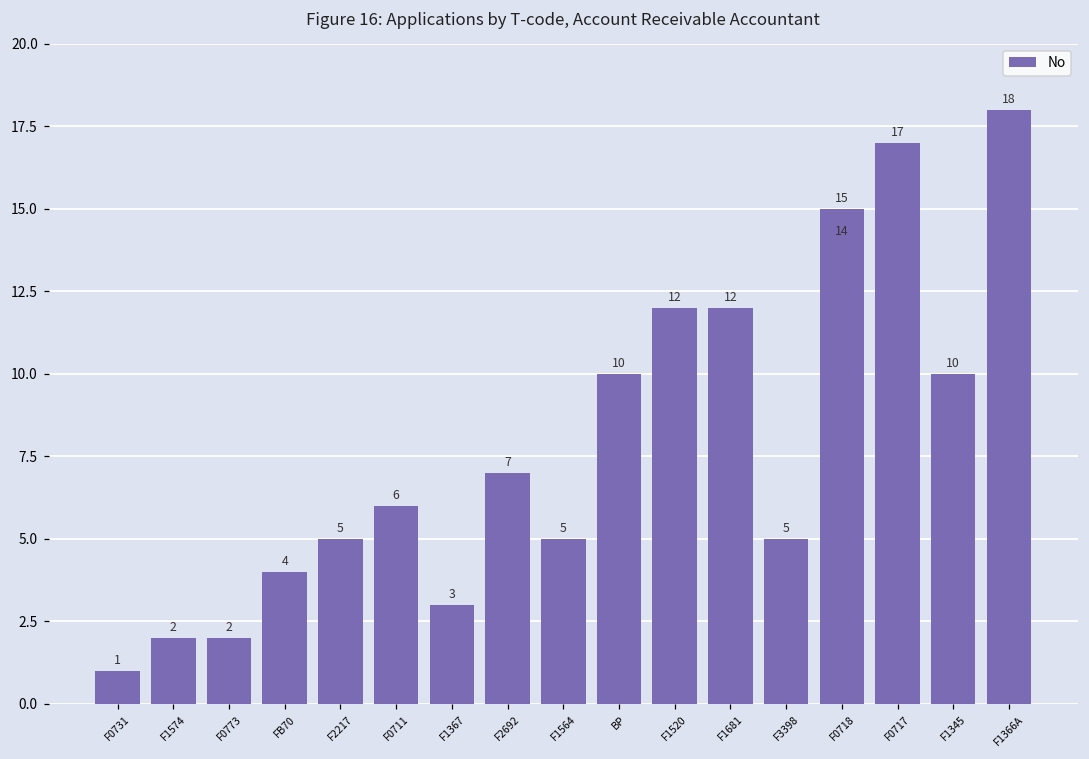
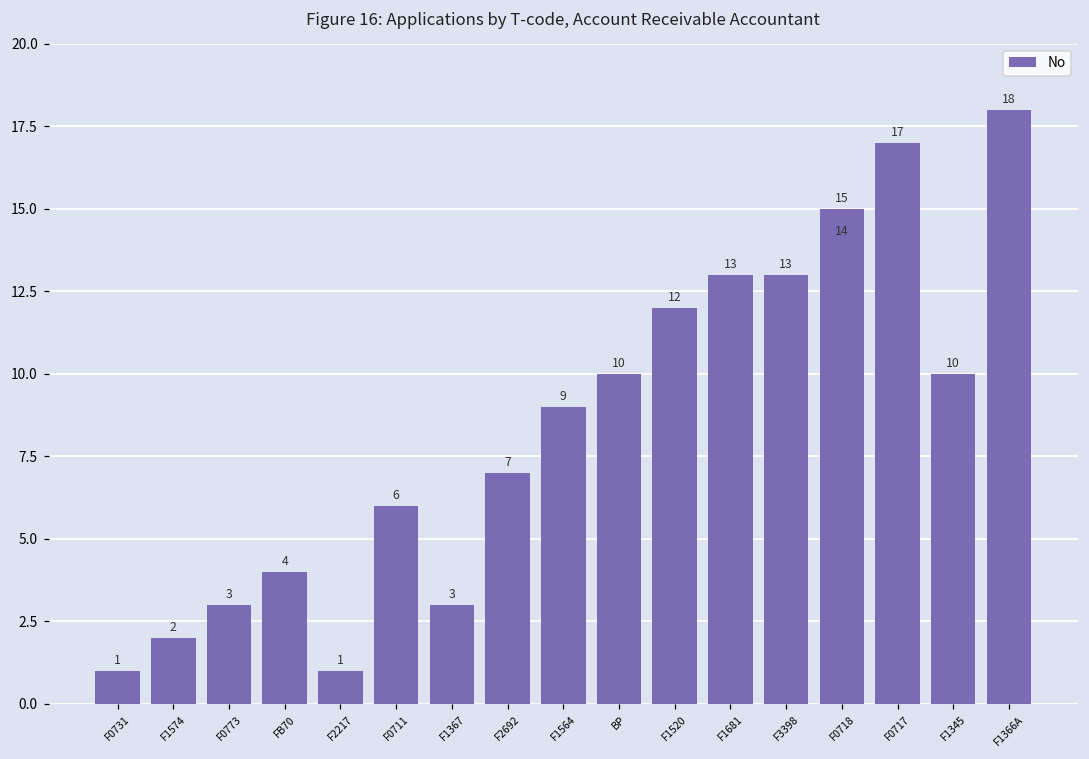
  {
    "F0731": 1,
    "F1574": 2,
-   "F0773": 2,
+   "F0773": 3,
    "FB70": 4,
-   "F2217": 5,
+   "F2217": 1,
    "F0711": 6,
    "F1367": 3,
    "F2692": 7,
-   "F1564": 5,
+   "F1564": 9,
    "BP": 10,
    "F1520": 12,
-   "F1681": 12,
-   "F3398": 5,
+   "F1681": 13,
+   "F3398": 13,
    "F0717": 17,
    "F1345": 10,
    "F1366A": 18
  }
